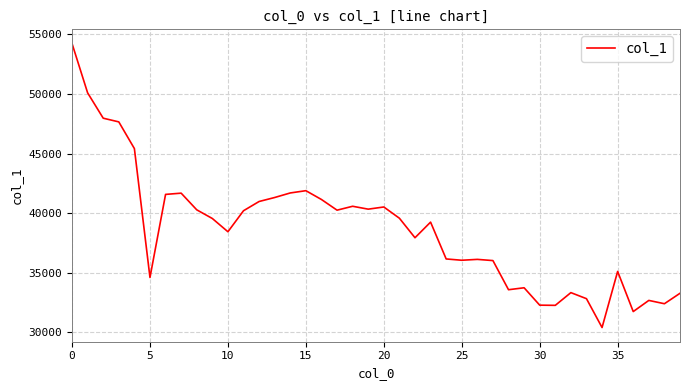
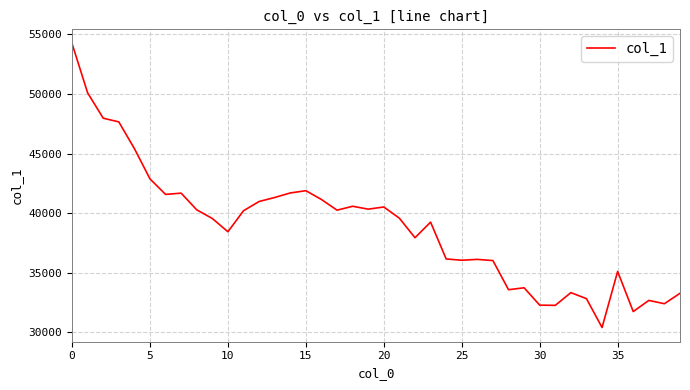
  {
    "0": 54200,
-   "5": 34600,
+   "5": 42900,
    "10": 38400,
    "15": 41900,
    "20": 40500,
    "25": 36100,
    "30": 32300,
    "35": 35100
  }
